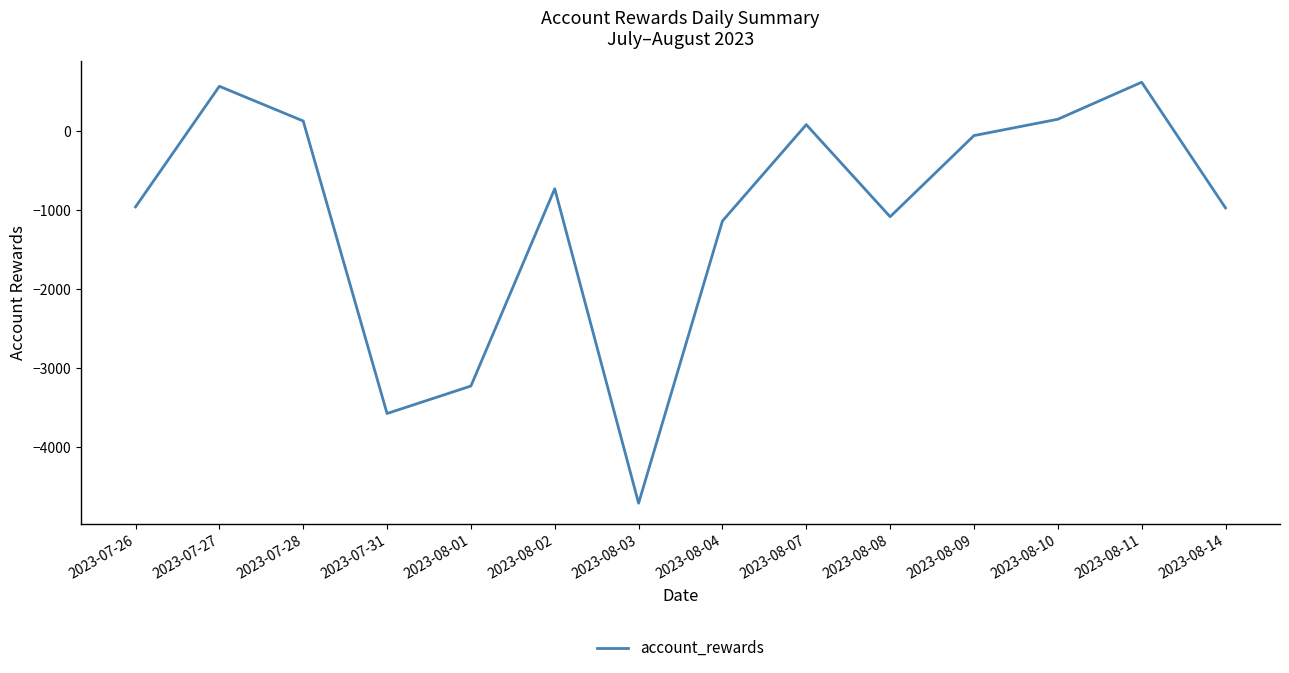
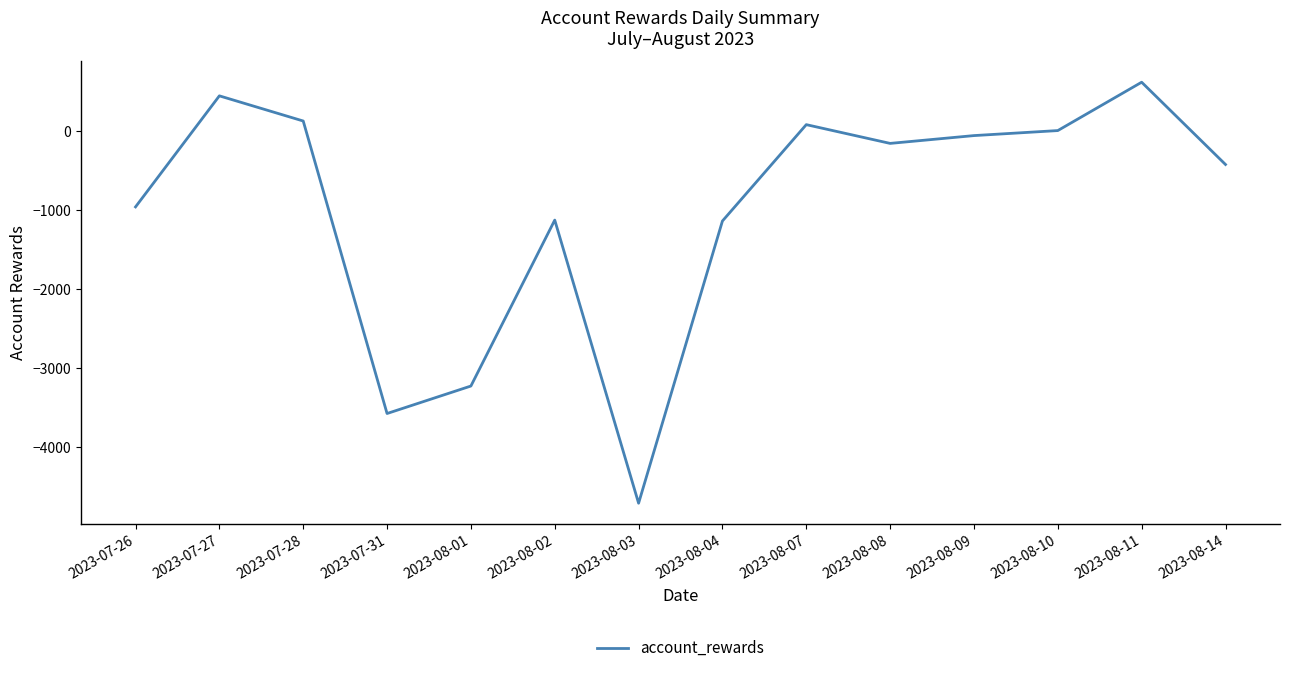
  {
    "2023-07-26": -1000,
-   "2023-07-27": 600,
+   "2023-07-27": 400,
    "2023-07-28": 100,
    "2023-07-31": -3600,
    "2023-08-01": -3200,
-   "2023-08-02": -700,
+   "2023-08-02": -1100,
    "2023-08-03": -4700,
    "2023-08-04": -1100,
    "2023-08-07": 100,
-   "2023-08-08": -1100,
+   "2023-08-08": -200,
    "2023-08-09": -100,
-   "2023-08-10": 100,
+   "2023-08-10": 0,
    "2023-08-11": 600,
-   "2023-08-14": -1000
+   "2023-08-14": -400
  }
